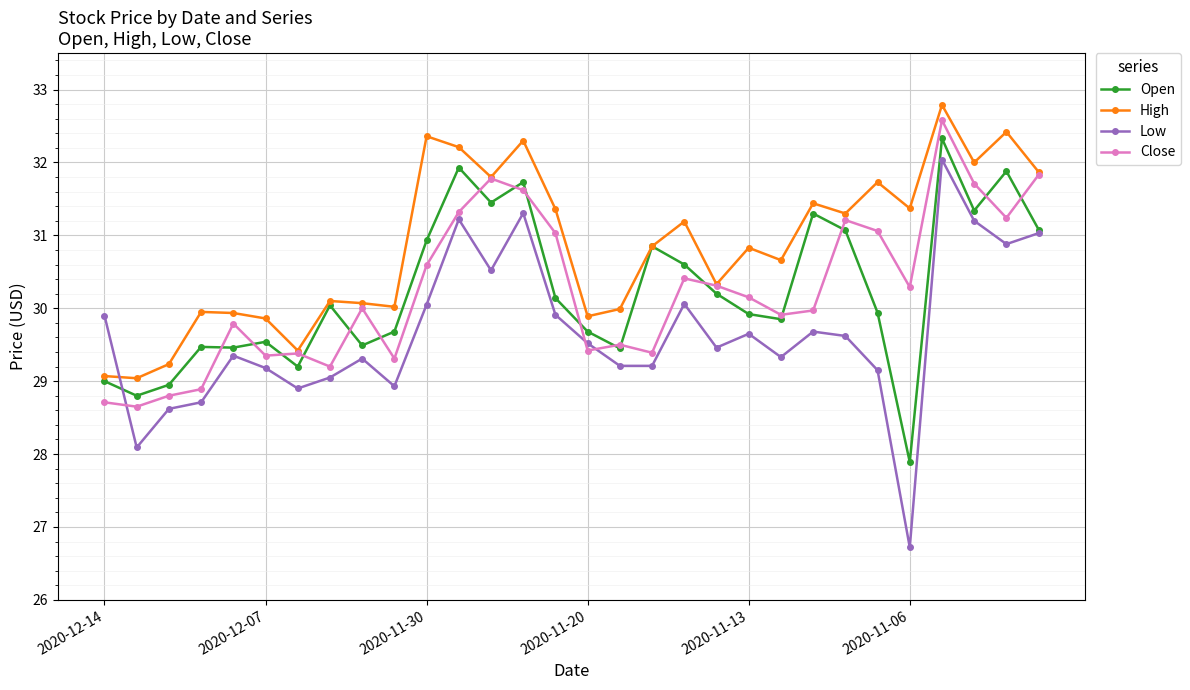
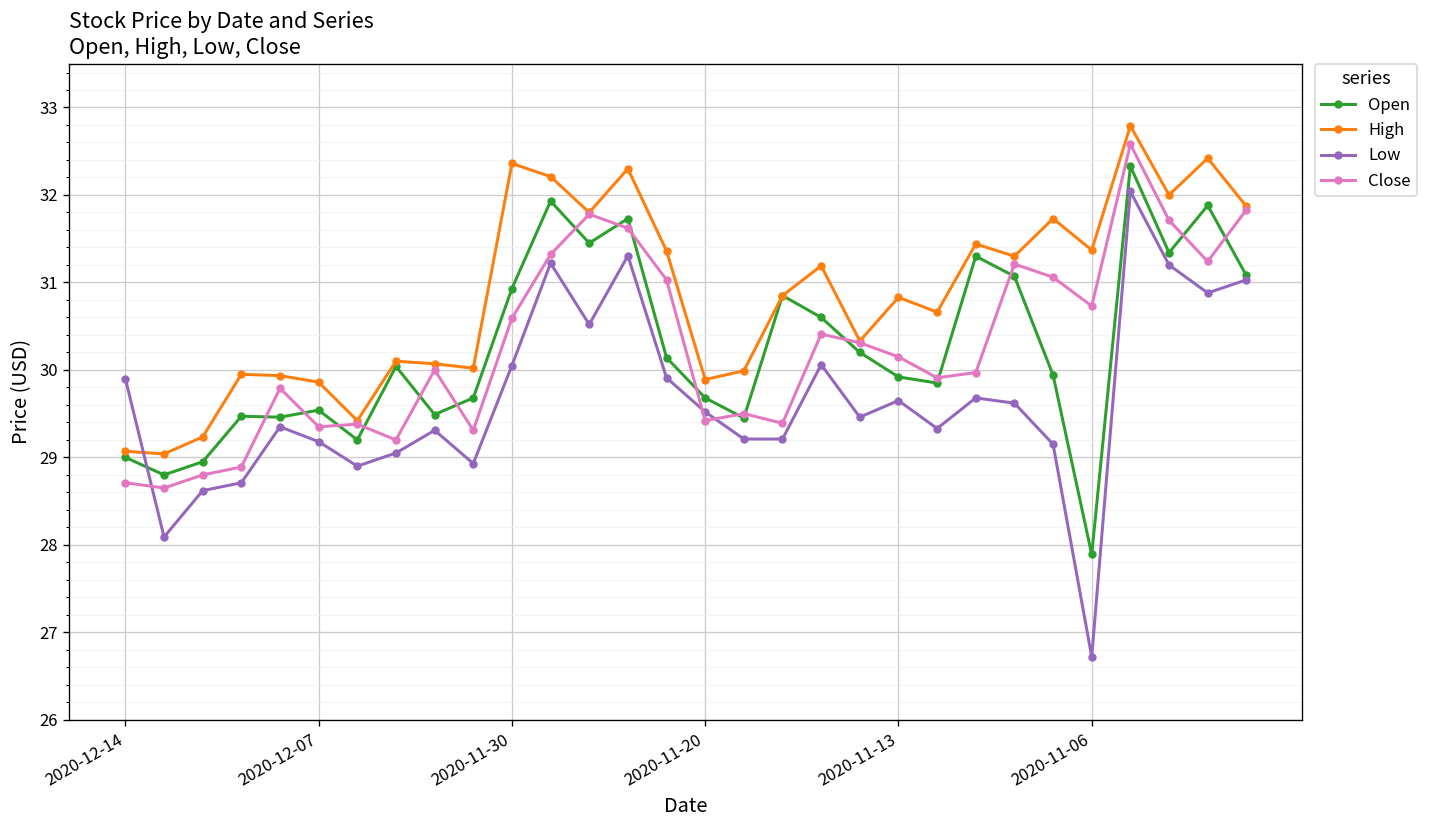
  {
    "Open": {
      "2020-12-14": 29.0,
      "2020-12-07": 29.5,
      "2020-11-30": 30.9,
      "2020-11-20": 29.7,
      "2020-11-13": 29.9,
      "2020-11-06": 27.9
    },
    "High": {
      "2020-12-14": 29.1,
      "2020-12-07": 29.9,
      "2020-11-30": 32.4,
      "2020-11-20": 29.9,
      "2020-11-13": 30.8,
      "2020-11-06": 31.4
    },
    "Low": {
      "2020-12-14": 29.9,
      "2020-12-07": 29.2,
      "2020-11-30": 30.1,
      "2020-11-20": 29.5,
      "2020-11-13": 29.7,
      "2020-11-06": 26.7
    },
    "Close": {
      "2020-12-14": 28.7,
      "2020-12-07": 29.4,
      "2020-11-30": 30.6,
      "2020-11-20": 29.4,
      "2020-11-13": 30.2,
-     "2020-11-06": 30.3
+     "2020-11-06": 30.7
    }
  }
